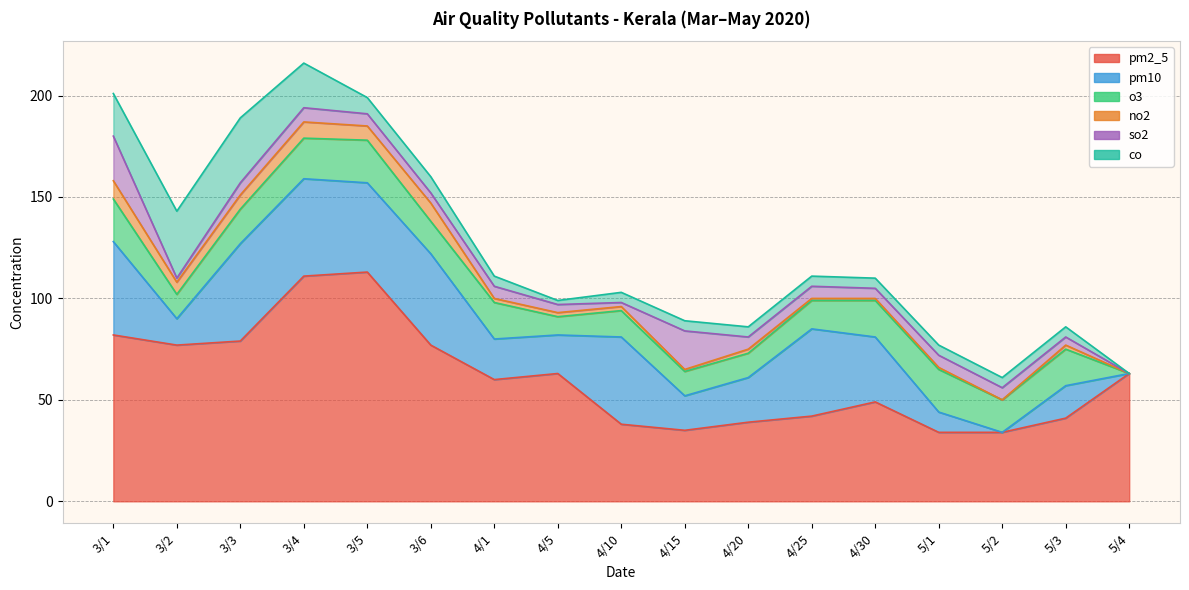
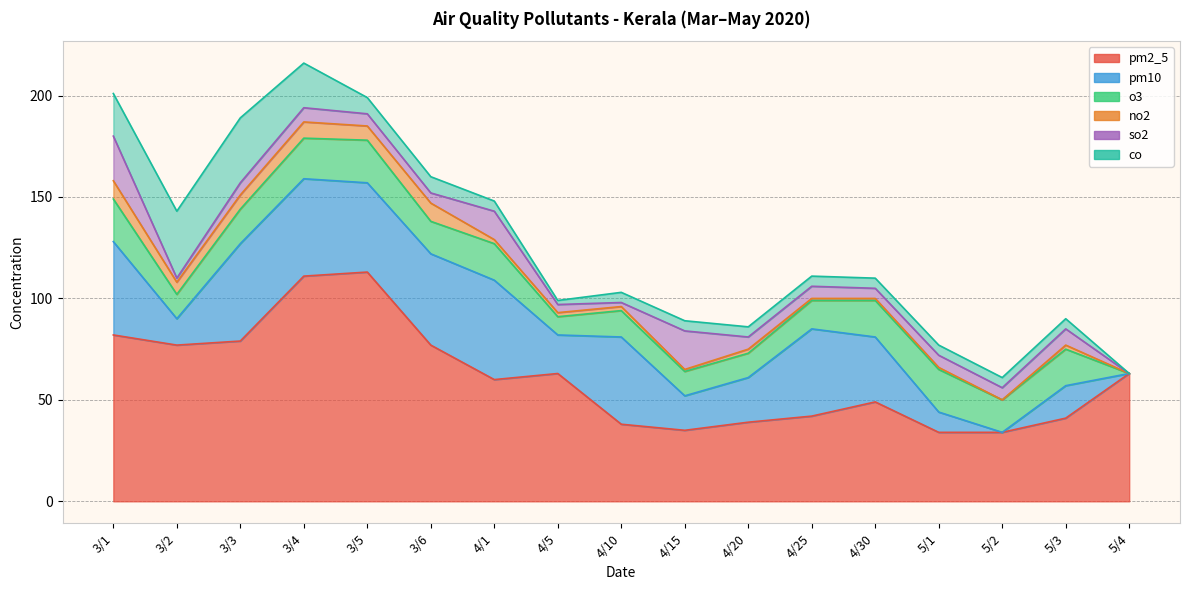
  {
    "pm10": {
      "3/1": 46,
      "3/2": 13,
      "3/3": 48,
      "3/4": 48,
      "3/5": 44,
      "3/6": 45,
-     "4/1": 20,
+     "4/1": 49,
      "4/5": 19,
      "4/10": 43,
      "4/15": 17,
      "4/20": 22,
      "4/25": 43,
      "4/30": 32,
      "5/1": 10,
      "5/3": 16
    },
    "so2": {
      "3/1": 22,
      "3/2": 2,
      "3/3": 6,
      "3/4": 7,
      "3/5": 6,
      "3/6": 5,
-     "4/1": 6,
+     "4/1": 14,
      "4/5": 4,
      "4/10": 2,
      "4/15": 19,
      "4/20": 6,
      "4/25": 6,
      "4/30": 5,
      "5/1": 6,
      "5/2": 6,
-     "5/3": 4
+     "5/3": 8
    }
  }
